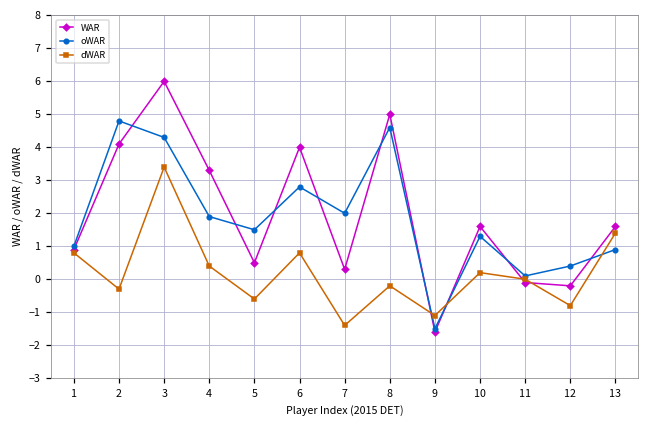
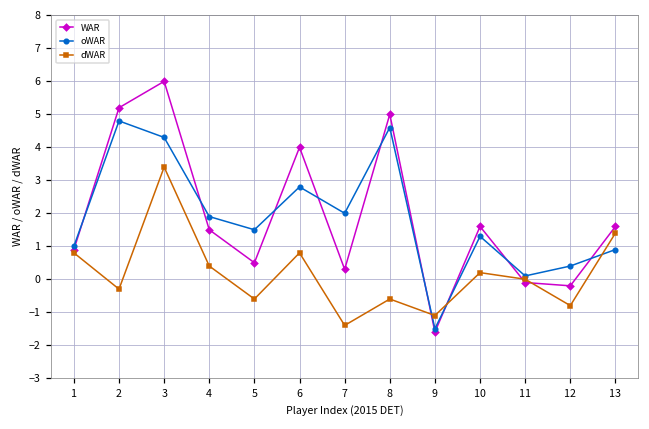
  {
    "WAR": {
      "1": 0.9,
-     "2": 4.1,
+     "2": 5.2,
      "3": 6.0,
-     "4": 3.3,
+     "4": 1.5,
      "5": 0.5,
      "6": 4.0,
      "7": 0.3,
      "8": 5.0,
      "9": -1.6,
      "10": 1.6,
      "11": -0.1,
      "12": -0.2,
      "13": 1.6
    },
    "oWAR": {
      "1": 1.0,
      "2": 4.8,
      "3": 4.3,
      "4": 1.9,
      "5": 1.5,
      "6": 2.8,
      "7": 2.0,
      "8": 4.6,
      "9": -1.5,
      "10": 1.3,
      "11": 0.1,
      "12": 0.4,
      "13": 0.9
    },
    "dWAR": {
      "1": 0.8,
      "2": -0.3,
      "3": 3.4,
      "4": 0.4,
      "5": -0.6,
      "6": 0.8,
      "7": -1.4,
-     "8": -0.2,
+     "8": -0.6,
      "9": -1.1,
      "10": 0.2,
      "11": 0.0,
      "12": -0.8,
      "13": 1.4
    }
  }
